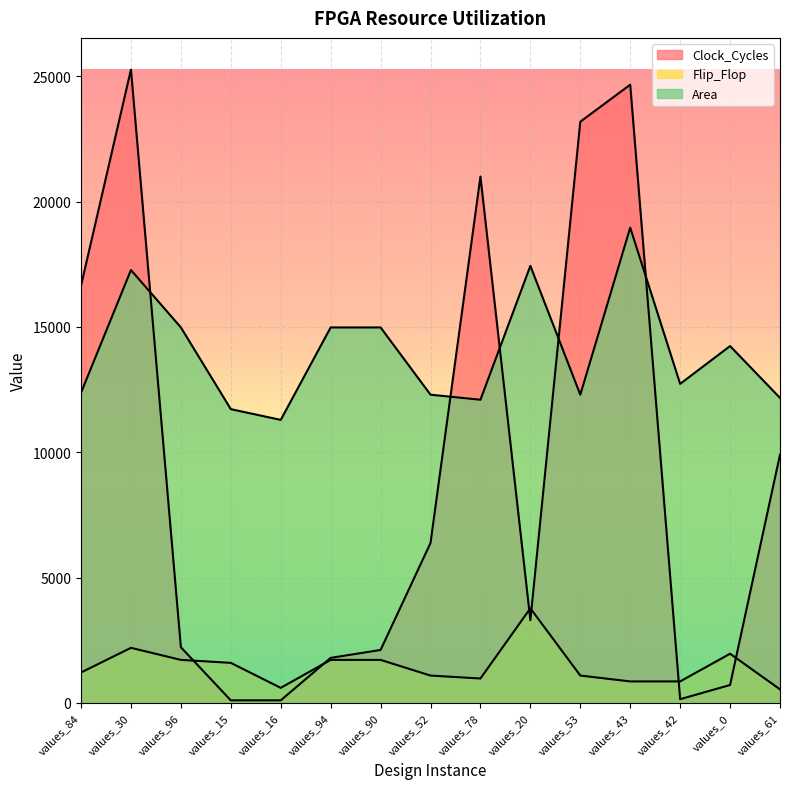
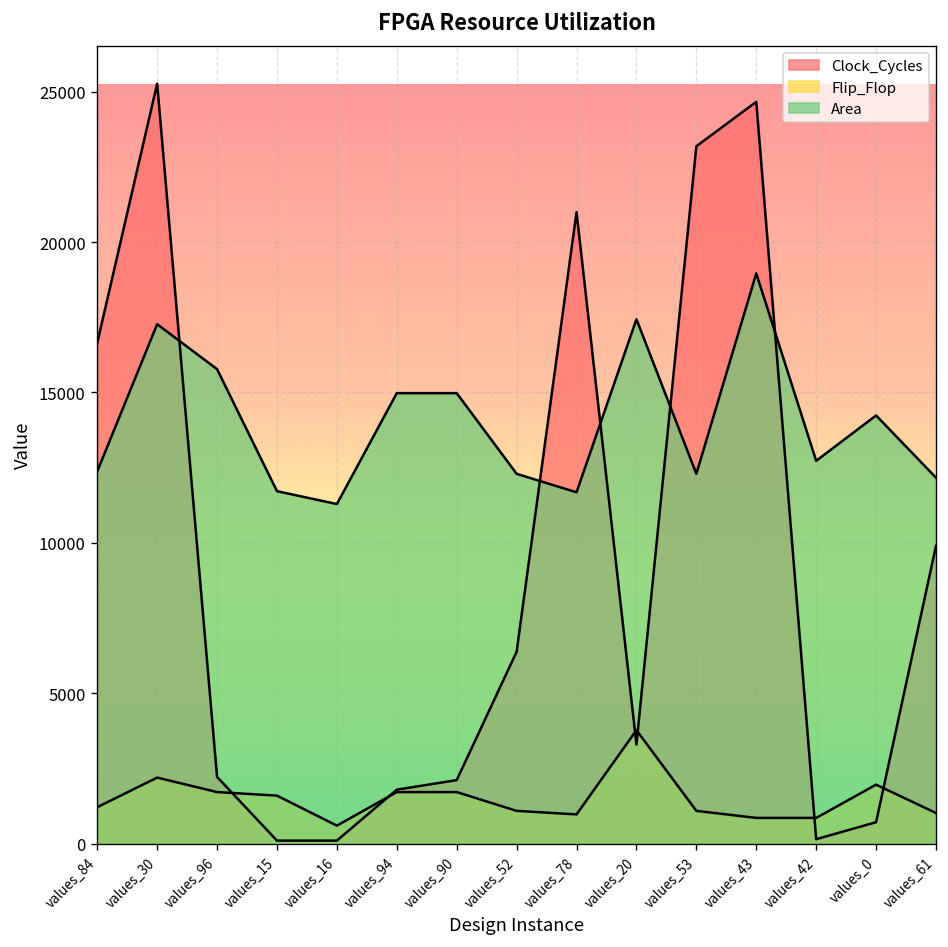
  {
    "Clock_Cycles": {
      "values_84": 16600,
      "values_30": 25300,
      "values_96": 2200,
      "values_15": 100,
      "values_16": 100,
      "values_90": 2100,
      "values_52": 6400,
      "values_78": 21000,
      "values_20": 3300,
      "values_53": 23200,
      "values_43": 24700,
      "values_42": 100,
      "values_0": 700,
      "values_61": 9900
    },
    "Flip_Flop": {
      "values_84": 1200,
      "values_30": 2200,
      "values_96": 1700,
      "values_15": 1600,
      "values_16": 600,
      "values_90": 1700,
      "values_52": 1100,
      "values_78": 1000,
      "values_20": 3800,
      "values_53": 1100,
      "values_43": 900,
      "values_42": 900,
      "values_0": 2000,
-     "values_61": 500
+     "values_61": 1000
    },
    "Area": {
      "values_84": 12400,
      "values_30": 17300,
-     "values_96": 15000,
+     "values_96": 15800,
      "values_15": 11700,
      "values_16": 11300,
      "values_94": 15000,
      "values_90": 15000,
      "values_52": 12300,
-     "values_78": 12100,
+     "values_78": 11700,
      "values_20": 17400,
      "values_53": 12300,
      "values_43": 19000,
      "values_42": 12700,
      "values_0": 14200,
      "values_61": 12200
    }
  }
